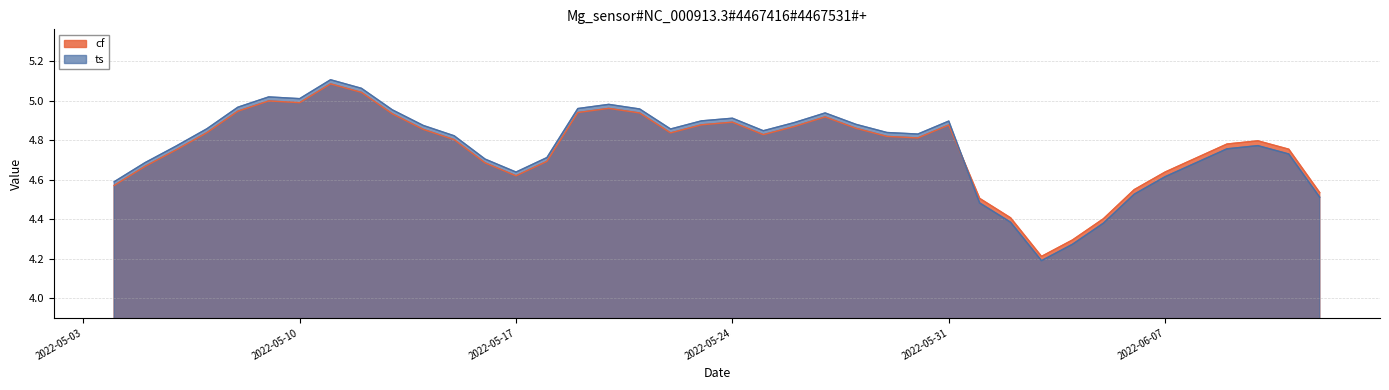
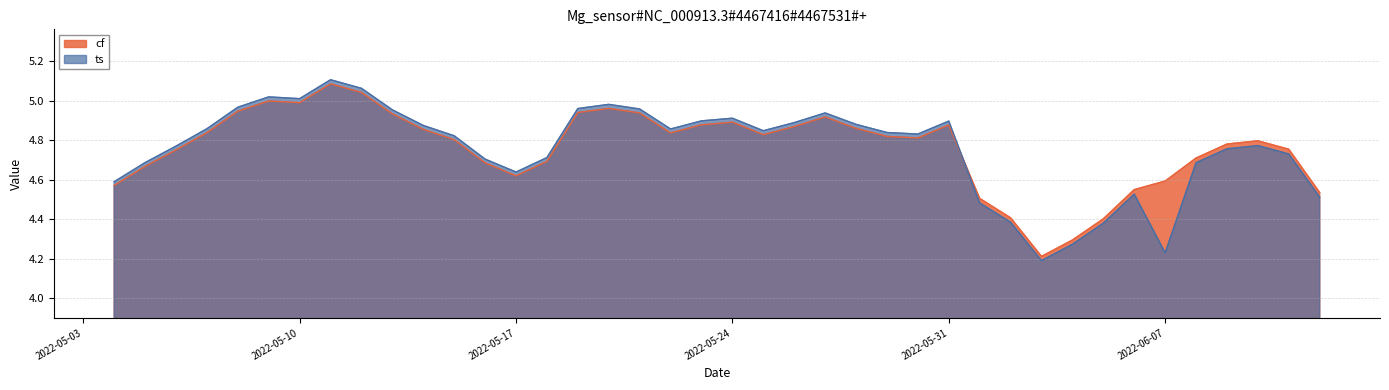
  {
    "cf": {
      "2022-05-10": 4.99,
      "2022-05-17": 4.62,
      "2022-05-24": 4.89,
      "2022-05-31": 4.88,
-     "2022-06-07": 4.64
+     "2022-06-07": 4.59
    },
    "ts": {
      "2022-05-10": 5.01,
      "2022-05-17": 4.64,
      "2022-05-24": 4.91,
      "2022-05-31": 4.90,
-     "2022-06-07": 4.61
+     "2022-06-07": 4.23
    }
  }
